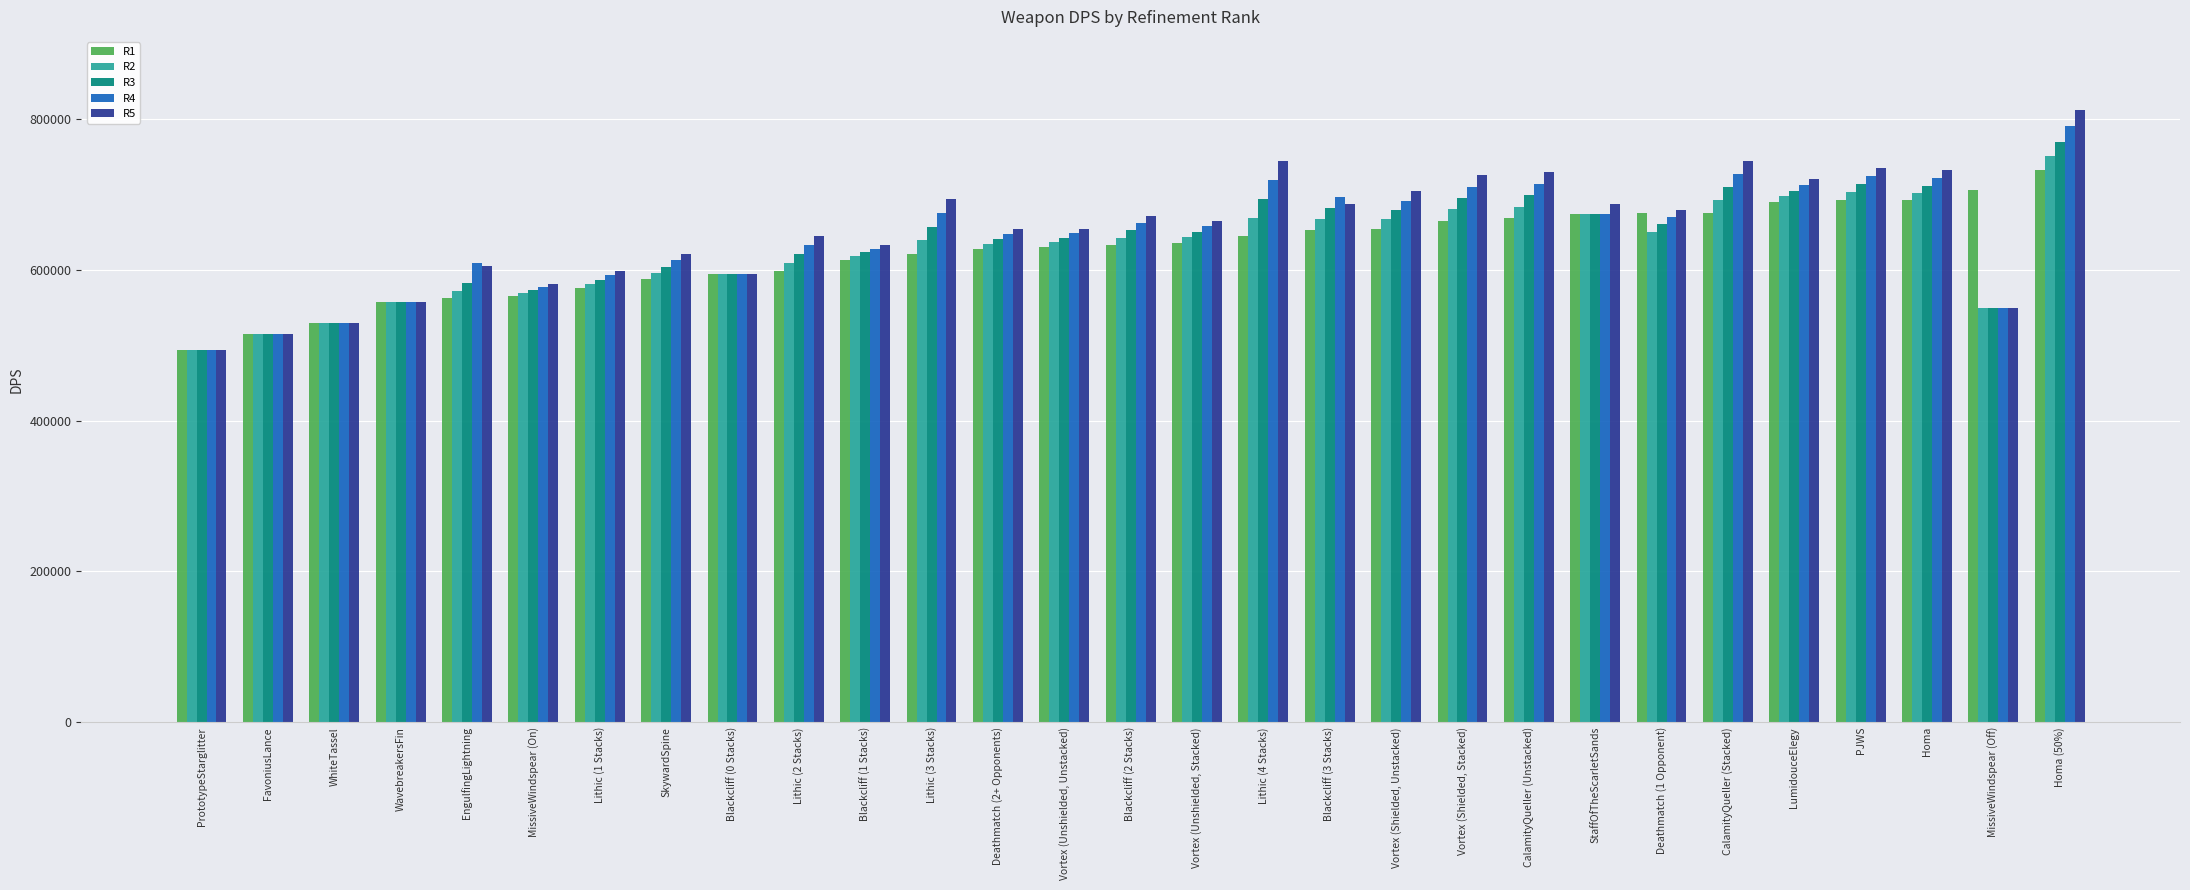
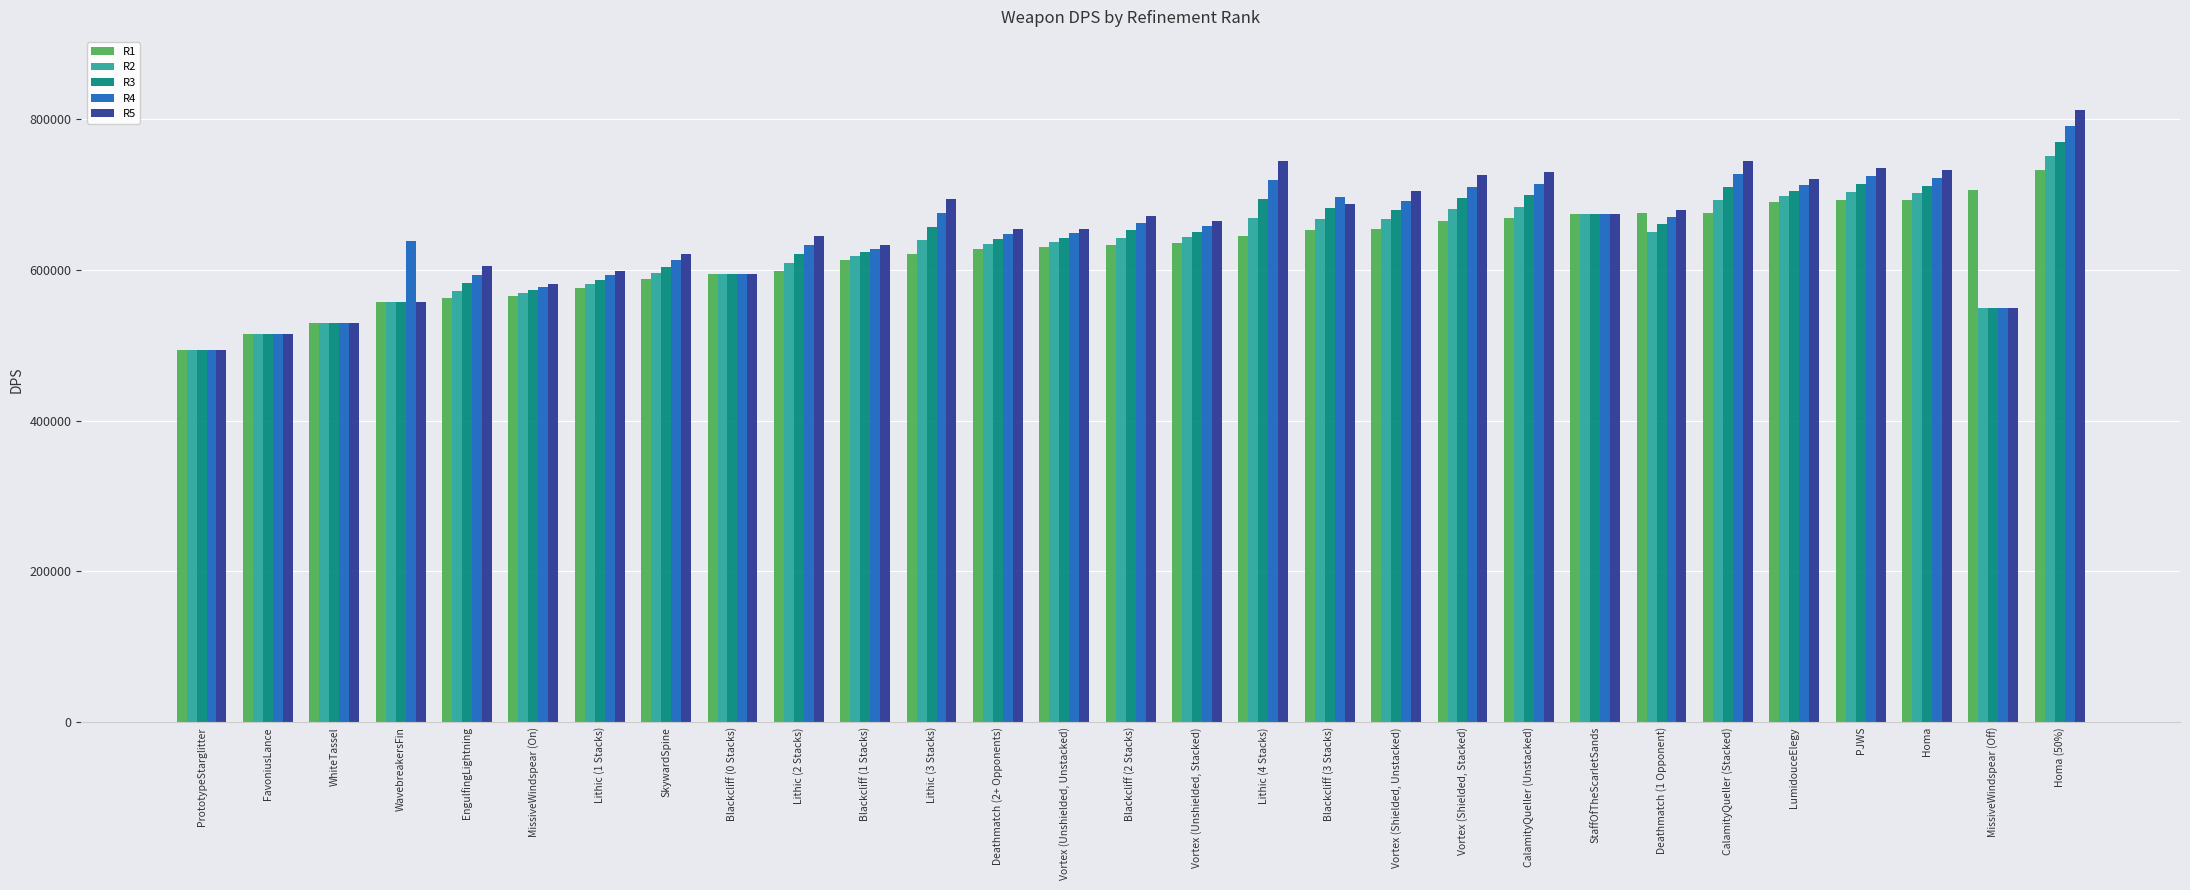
  {
    "R1": {
      "PrototypeStarglitter": 490000,
      "FavoniusLance": 520000,
      "WhiteTassel": 530000,
      "WavebreakersFin": 560000,
      "EngulfingLightning": 560000,
      "MissiveWindspear (On)": 570000,
      "Lithic (1 Stacks)": 580000,
      "SkywardSpine": 590000,
      "Blackcliff (0 Stacks)": 590000,
      "Lithic (2 Stacks)": 600000,
      "Blackcliff (1 Stacks)": 610000,
      "Lithic (3 Stacks)": 620000,
      "Deathmatch (2+ Opponents)": 630000,
      "Vortex (Unshielded, Unstacked)": 630000,
      "Blackcliff (2 Stacks)": 630000,
      "Vortex (Unshielded, Stacked)": 640000,
      "Lithic (4 Stacks)": 650000,
      "Blackcliff (3 Stacks)": 650000,
      "Vortex (Shielded, Unstacked)": 660000,
      "Vortex (Shielded, Stacked)": 670000,
      "CalamityQueller (Unstacked)": 670000,
      "StaffOfTheScarletSands": 670000,
      "Deathmatch (1 Opponent)": 680000,
      "CalamityQueller (Stacked)": 680000,
      "LumidouceElegy": 690000,
      "PJWS": 690000,
      "Homa": 690000,
      "MissiveWindspear (Off)": 710000,
      "Homa (50%)": 730000
    },
    "R4": {
      "PrototypeStarglitter": 490000,
      "FavoniusLance": 520000,
      "WhiteTassel": 530000,
-     "WavebreakersFin": 560000,
-     "EngulfingLightning": 610000,
+     "WavebreakersFin": 640000,
+     "EngulfingLightning": 590000,
      "MissiveWindspear (On)": 580000,
      "Lithic (1 Stacks)": 590000,
      "SkywardSpine": 610000,
      "Blackcliff (0 Stacks)": 590000,
      "Lithic (2 Stacks)": 630000,
      "Blackcliff (1 Stacks)": 630000,
      "Lithic (3 Stacks)": 680000,
      "Deathmatch (2+ Opponents)": 650000,
      "Vortex (Unshielded, Unstacked)": 650000,
      "Blackcliff (2 Stacks)": 660000,
      "Vortex (Unshielded, Stacked)": 660000,
      "Lithic (4 Stacks)": 720000,
      "Blackcliff (3 Stacks)": 700000,
      "Vortex (Shielded, Unstacked)": 690000,
      "Vortex (Shielded, Stacked)": 710000,
      "CalamityQueller (Unstacked)": 710000,
      "StaffOfTheScarletSands": 670000,
      "Deathmatch (1 Opponent)": 670000,
      "CalamityQueller (Stacked)": 730000,
      "LumidouceElegy": 710000,
      "PJWS": 720000,
      "Homa": 720000,
      "MissiveWindspear (Off)": 550000,
      "Homa (50%)": 790000
    },
    "R5": {
      "PrototypeStarglitter": 490000,
      "FavoniusLance": 520000,
      "WhiteTassel": 530000,
      "WavebreakersFin": 560000,
      "EngulfingLightning": 610000,
      "MissiveWindspear (On)": 580000,
      "Lithic (1 Stacks)": 600000,
      "SkywardSpine": 620000,
      "Blackcliff (0 Stacks)": 590000,
      "Lithic (2 Stacks)": 640000,
      "Blackcliff (1 Stacks)": 630000,
      "Lithic (3 Stacks)": 690000,
      "Deathmatch (2+ Opponents)": 650000,
      "Vortex (Unshielded, Unstacked)": 660000,
      "Blackcliff (2 Stacks)": 670000,
      "Vortex (Unshielded, Stacked)": 670000,
      "Lithic (4 Stacks)": 750000,
      "Blackcliff (3 Stacks)": 690000,
      "Vortex (Shielded, Unstacked)": 700000,
      "Vortex (Shielded, Stacked)": 730000,
      "CalamityQueller (Unstacked)": 730000,
-     "StaffOfTheScarletSands": 690000,
+     "StaffOfTheScarletSands": 670000,
      "Deathmatch (1 Opponent)": 680000,
      "CalamityQueller (Stacked)": 740000,
      "LumidouceElegy": 720000,
      "PJWS": 740000,
      "Homa": 730000,
      "MissiveWindspear (Off)": 550000,
      "Homa (50%)": 810000
    }
  }
